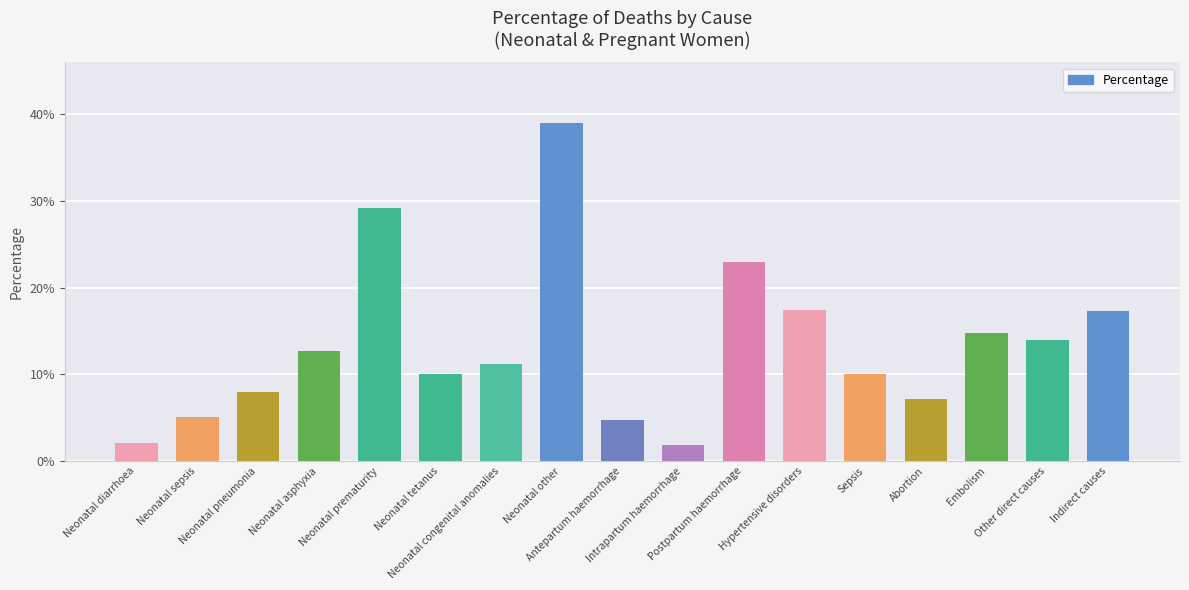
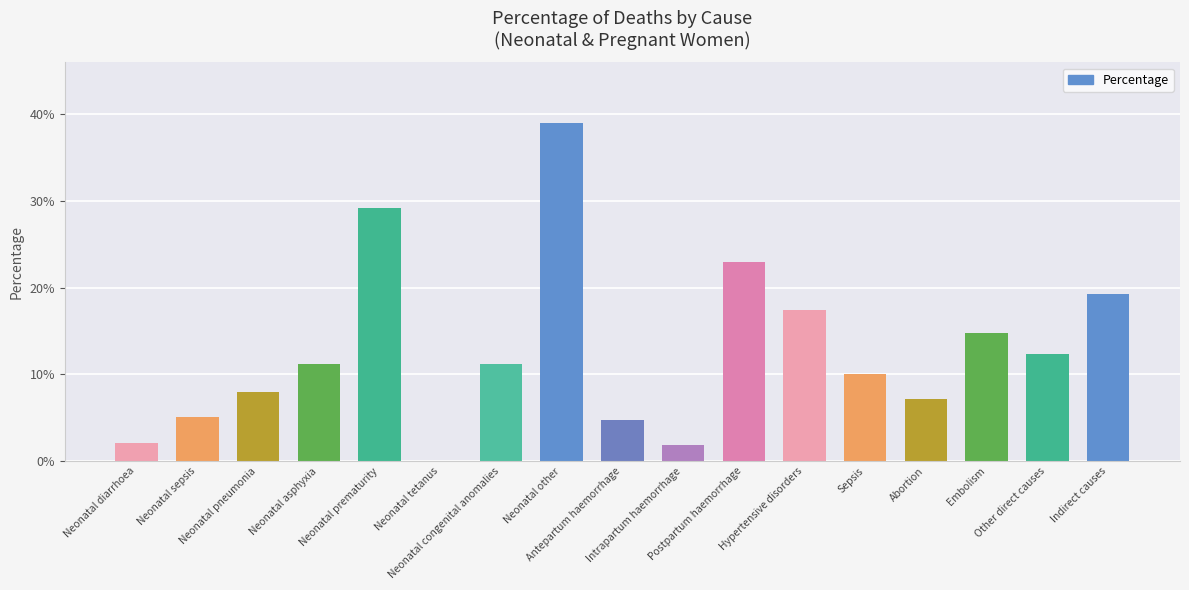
  {
    "Neonatal diarrhoea": "2%",
    "Neonatal sepsis": "5%",
    "Neonatal pneumonia": "8%",
-   "Neonatal asphyxia": "13%",
+   "Neonatal asphyxia": "11%",
    "Neonatal prematurity": "29%",
-   "Neonatal tetanus": "10%",
+   "Neonatal tetanus": "0%",
    "Neonatal congenital anomalies": "11%",
    "Neonatal other": "39%",
    "Antepartum haemorrhage": "5%",
    "Intrapartum haemorrhage": "2%",
    "Postpartum haemorrhage": "23%",
    "Hypertensive disorders": "17%",
    "Sepsis": "10%",
    "Abortion": "7%",
    "Embolism": "15%",
-   "Other direct causes": "14%",
-   "Indirect causes": "17%"
+   "Other direct causes": "12%",
+   "Indirect causes": "19%"
  }
